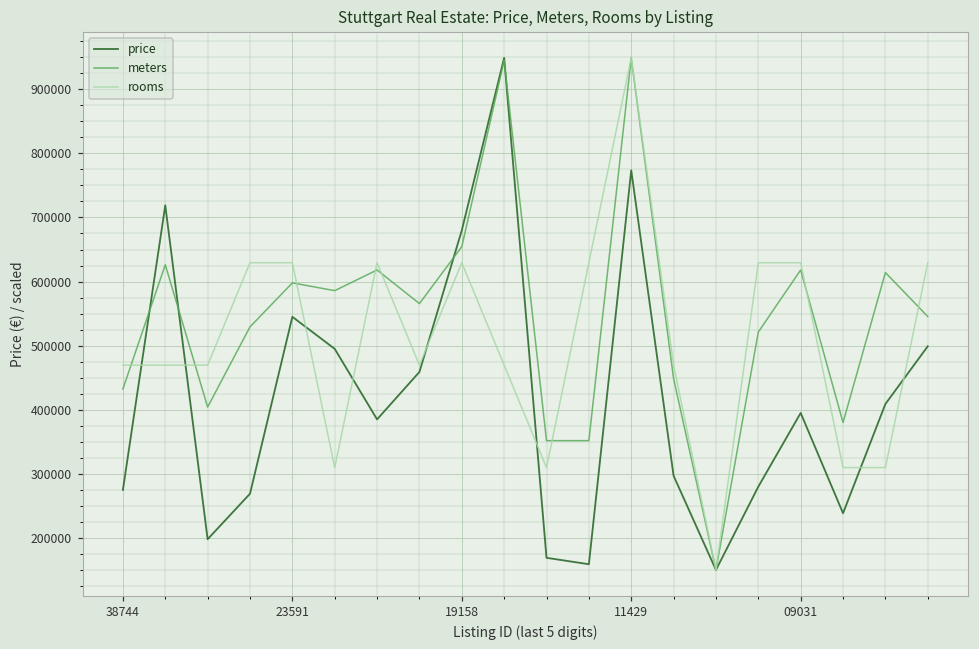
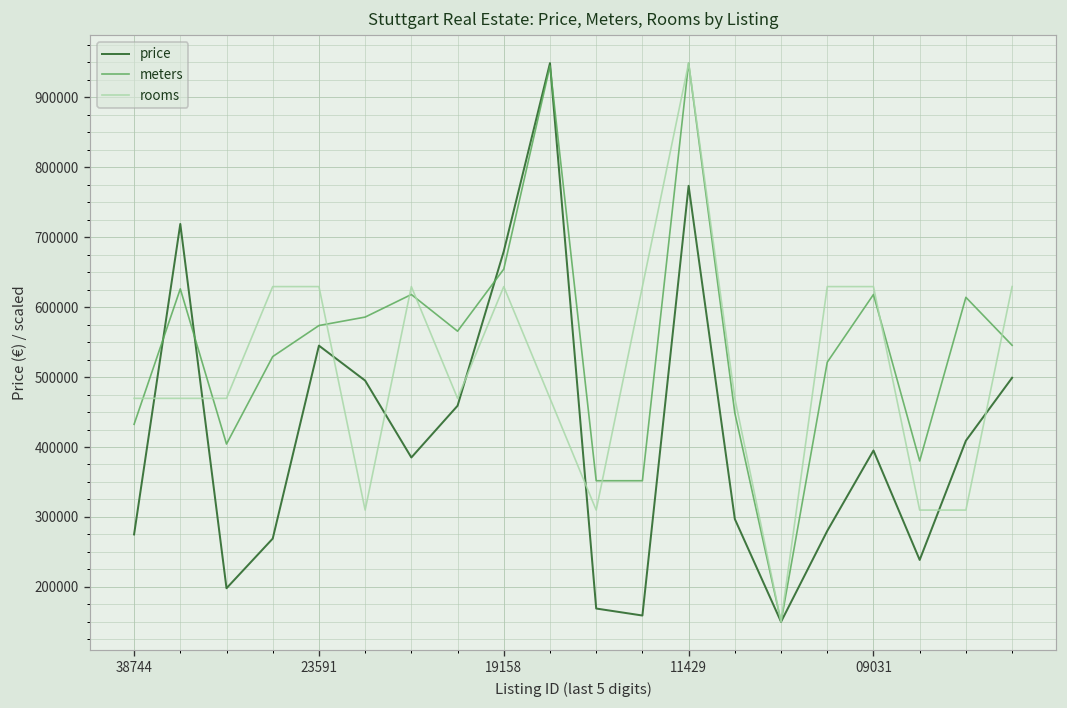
  {
    "price": {
      "38744": 280000,
      "23591": 550000,
      "19158": 680000,
      "11429": 770000,
      "09031": 400000
    },
    "meters": {
      "38744": 430000,
-     "23591": 600000,
+     "23591": 570000,
      "19158": 650000,
      "09031": 620000
    },
    "rooms": {
      "38744": 470000,
      "23591": 630000,
      "19158": 630000,
      "09031": 630000
    }
  }
